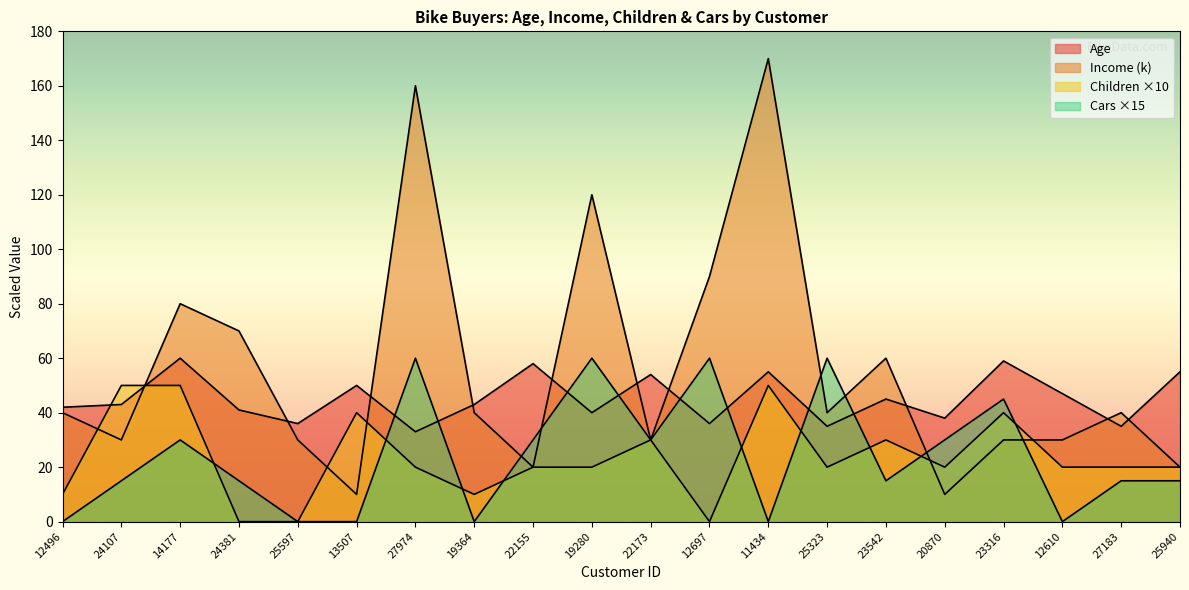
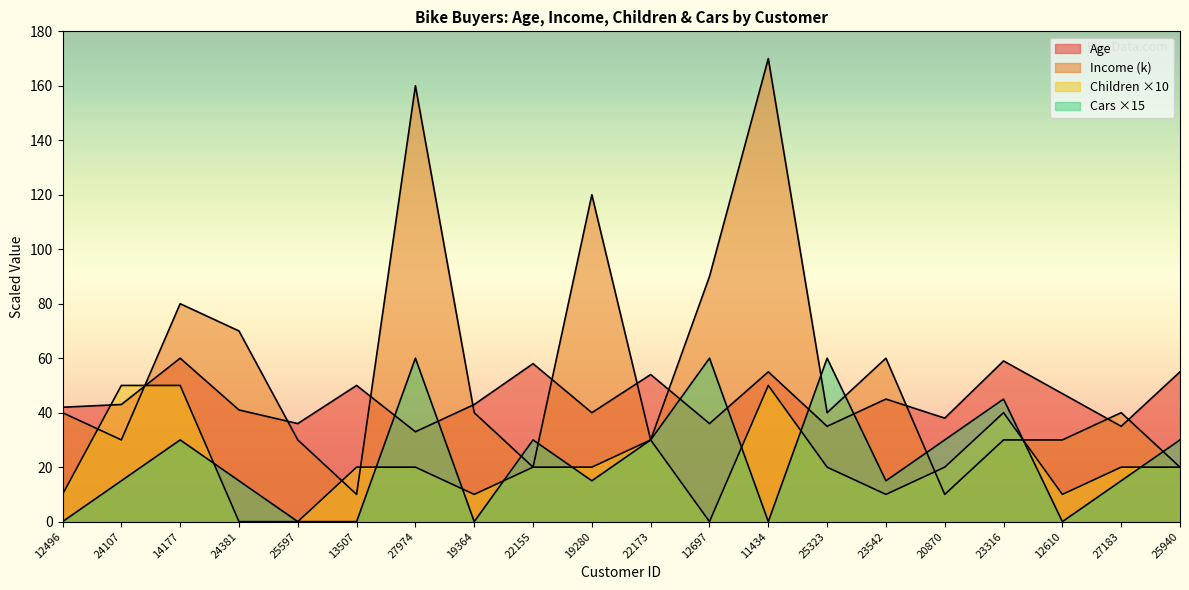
  {
    "Children ×10": {
      "12496": 10,
      "24107": 50,
      "14177": 50,
      "24381": 0,
-     "13507": 40,
+     "13507": 20,
      "27974": 20,
      "19364": 10,
      "19280": 20,
      "12697": 0,
      "11434": 50,
      "25323": 20,
-     "23542": 30,
+     "23542": 10,
      "20870": 20,
      "23316": 40,
-     "12610": 20,
+     "12610": 10,
      "27183": 20
    },
    "Cars ×15": {
      "12496": 0,
      "24107": 15,
      "14177": 30,
      "24381": 15,
      "13507": 0,
      "27974": 60,
      "19364": 0,
      "22155": 30,
-     "19280": 60,
+     "19280": 15,
      "12697": 60,
      "11434": 0,
      "25323": 60,
      "23542": 15,
      "20870": 30,
      "23316": 45,
      "12610": 0,
      "27183": 15,
-     "25940": 15
+     "25940": 30
    }
  }
